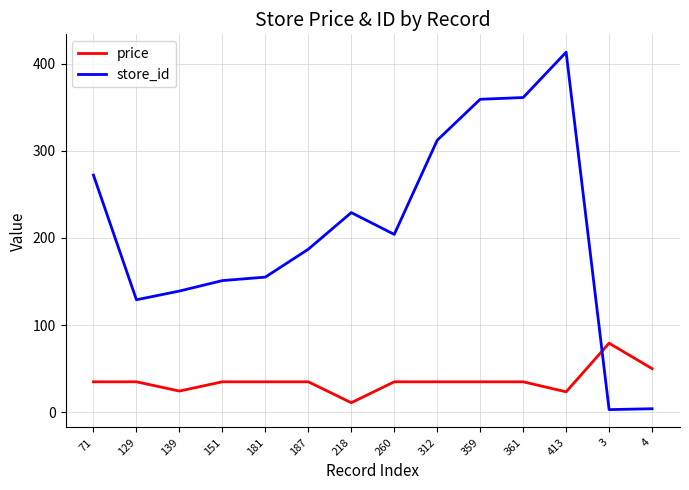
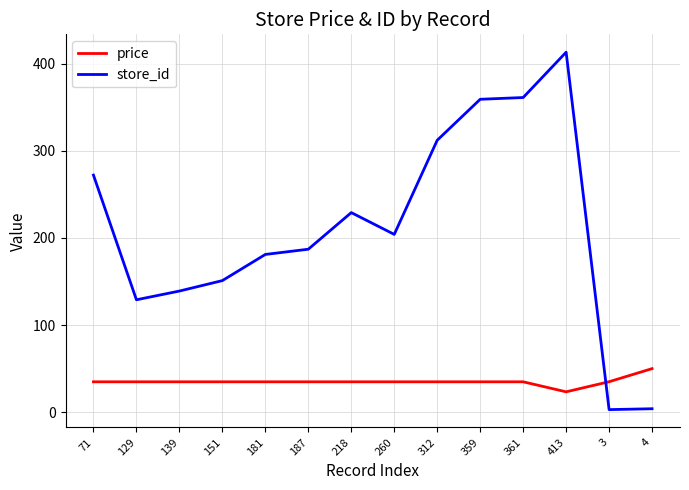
  {
    "price": {
      "71": 30,
      "129": 30,
-     "139": 20,
+     "139": 30,
      "151": 30,
      "181": 30,
      "187": 30,
-     "218": 10,
+     "218": 30,
      "260": 30,
      "312": 30,
      "359": 30,
      "361": 30,
      "413": 20,
-     "3": 80,
+     "3": 40,
      "4": 50
    },
    "store_id": {
      "71": 270,
      "129": 130,
      "139": 140,
      "151": 150,
-     "181": 160,
+     "181": 180,
      "187": 190,
      "218": 230,
      "260": 200,
      "312": 310,
      "359": 360,
      "361": 360,
      "413": 410,
      "3": 0,
      "4": 0
    }
  }
